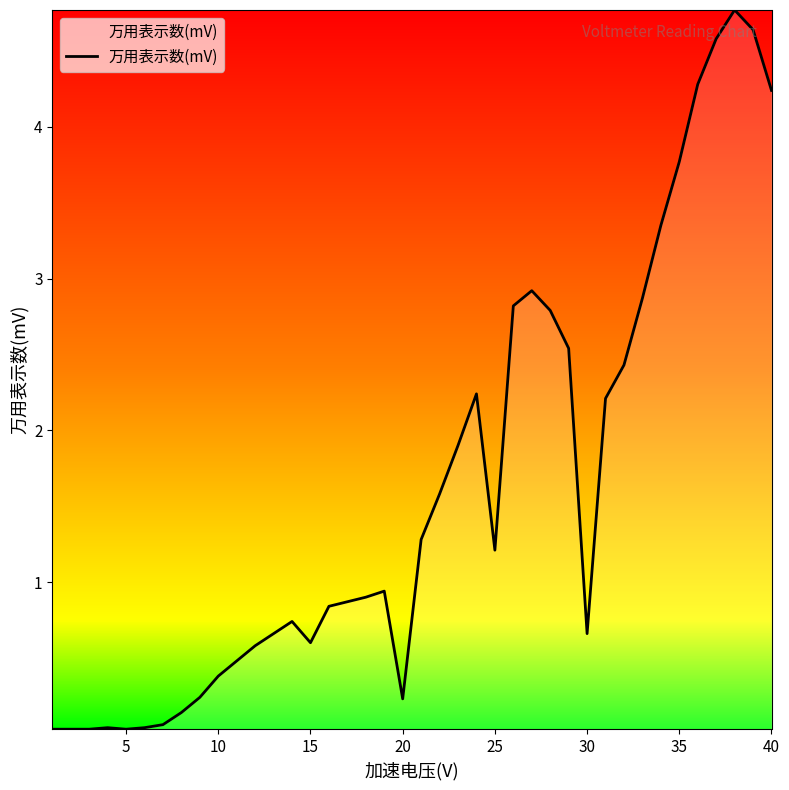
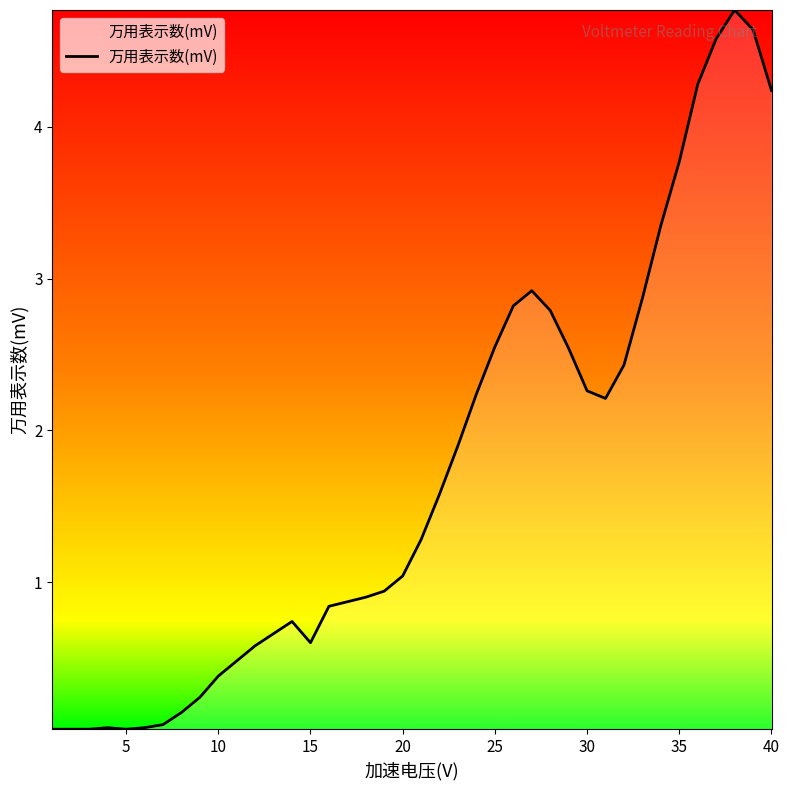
  {
    "5": 0.03,
    "10": 0.38,
    "15": 0.60,
-   "20": 0.23,
-   "25": 1.21,
-   "30": 0.66,
+   "20": 1.04,
+   "25": 2.55,
+   "30": 2.26,
    "35": 3.77,
    "40": 4.24
  }
